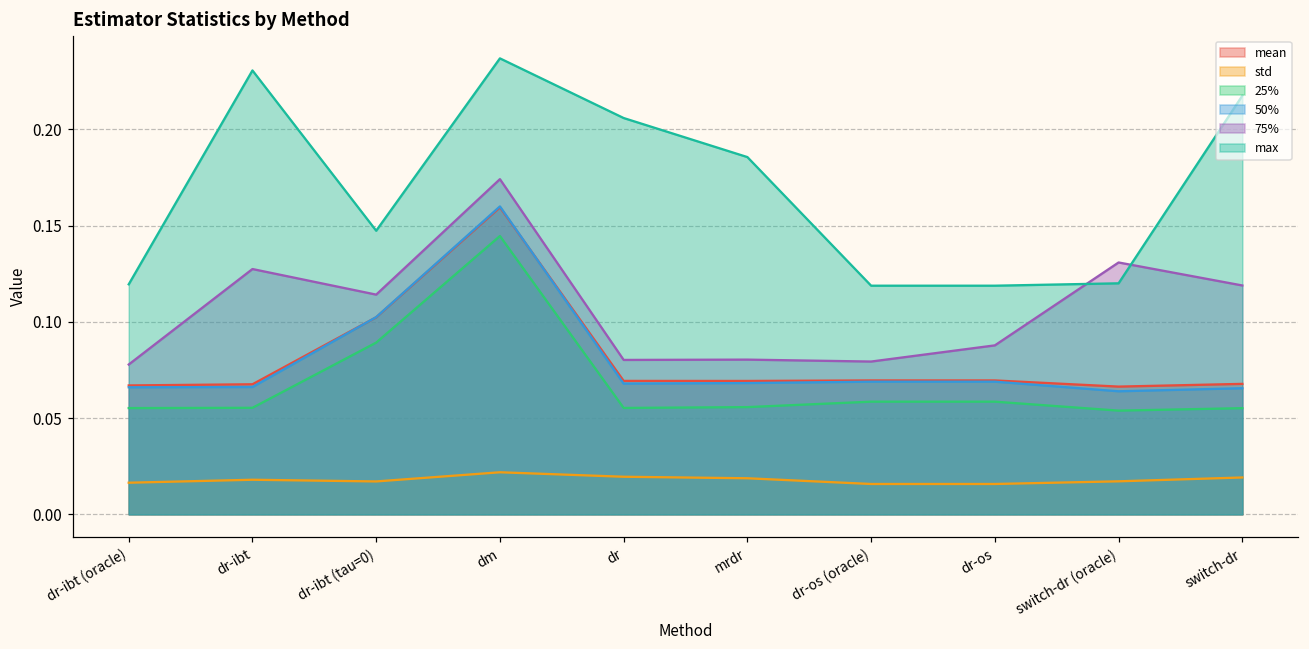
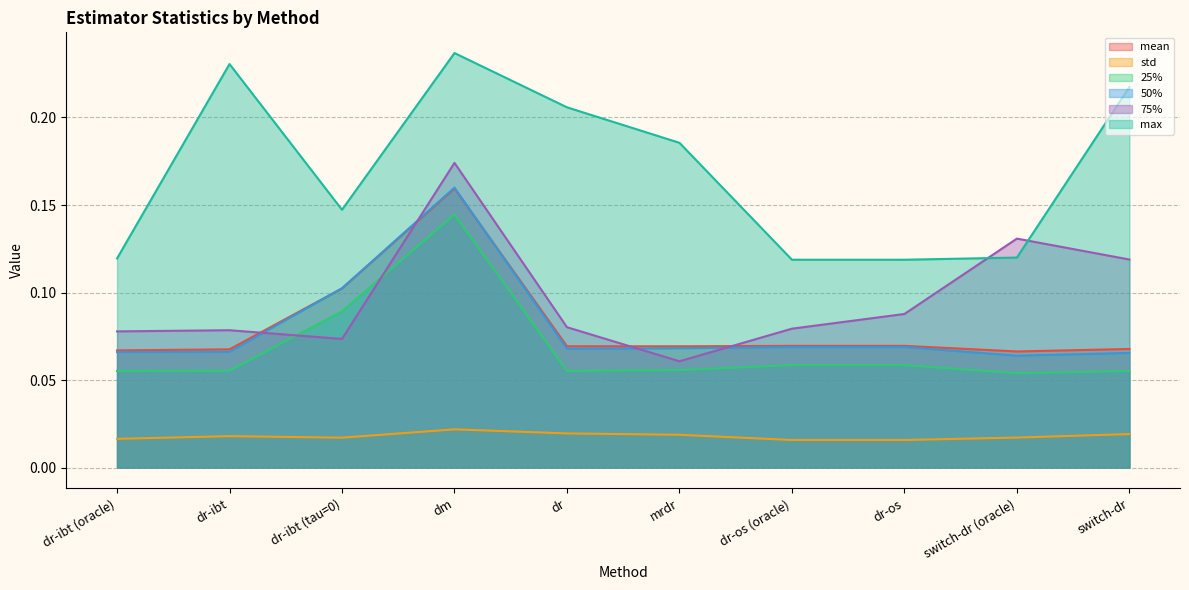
  {
    "75%": {
      "dr-ibt (oracle)": 0.078,
-     "dr-ibt": 0.127,
-     "dr-ibt (tau=0)": 0.114,
+     "dr-ibt": 0.078,
+     "dr-ibt (tau=0)": 0.073,
      "dm": 0.174,
      "dr": 0.080,
-     "mrdr": 0.080,
+     "mrdr": 0.061,
      "dr-os (oracle)": 0.079,
      "dr-os": 0.088,
      "switch-dr (oracle)": 0.131,
      "switch-dr": 0.119
    }
  }
